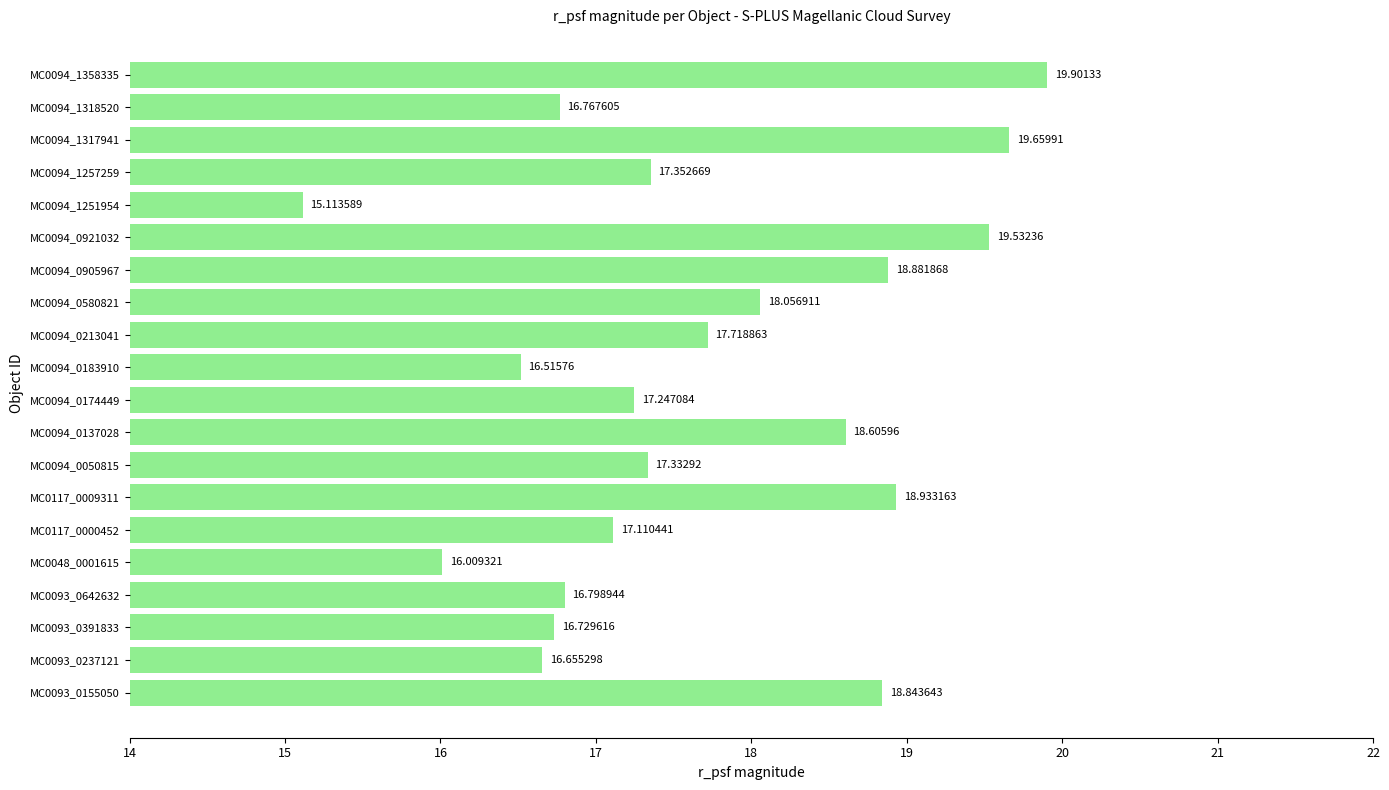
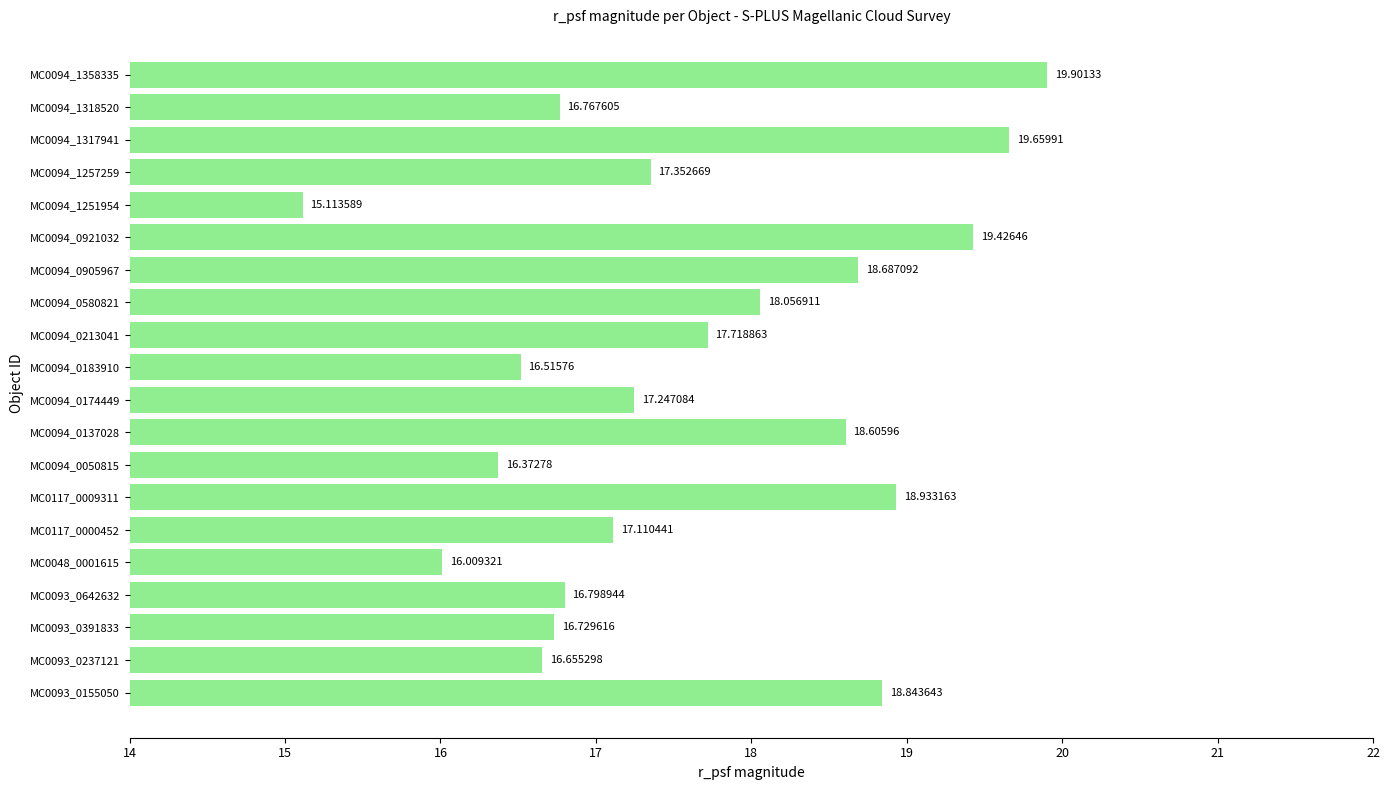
  {
    "MC0094_1358335": 19.90133,
    "MC0094_1318520": 16.767605,
    "MC0094_1317941": 19.65991,
    "MC0094_1257259": 17.352669,
    "MC0094_1251954": 15.113589,
-   "MC0094_0921032": 19.53236,
-   "MC0094_0905967": 18.881868,
+   "MC0094_0921032": 19.42646,
+   "MC0094_0905967": 18.687092,
    "MC0094_0580821": 18.056911,
    "MC0094_0213041": 17.718863,
    "MC0094_0183910": 16.51576,
    "MC0094_0174449": 17.247084,
    "MC0094_0137028": 18.60596,
-   "MC0094_0050815": 17.33292,
+   "MC0094_0050815": 16.37278,
    "MC0117_0009311": 18.933163,
    "MC0117_0000452": 17.110441,
    "MC0048_0001615": 16.009321,
    "MC0093_0642632": 16.798944,
    "MC0093_0391833": 16.729616,
    "MC0093_0237121": 16.655298,
    "MC0093_0155050": 18.843643
  }
